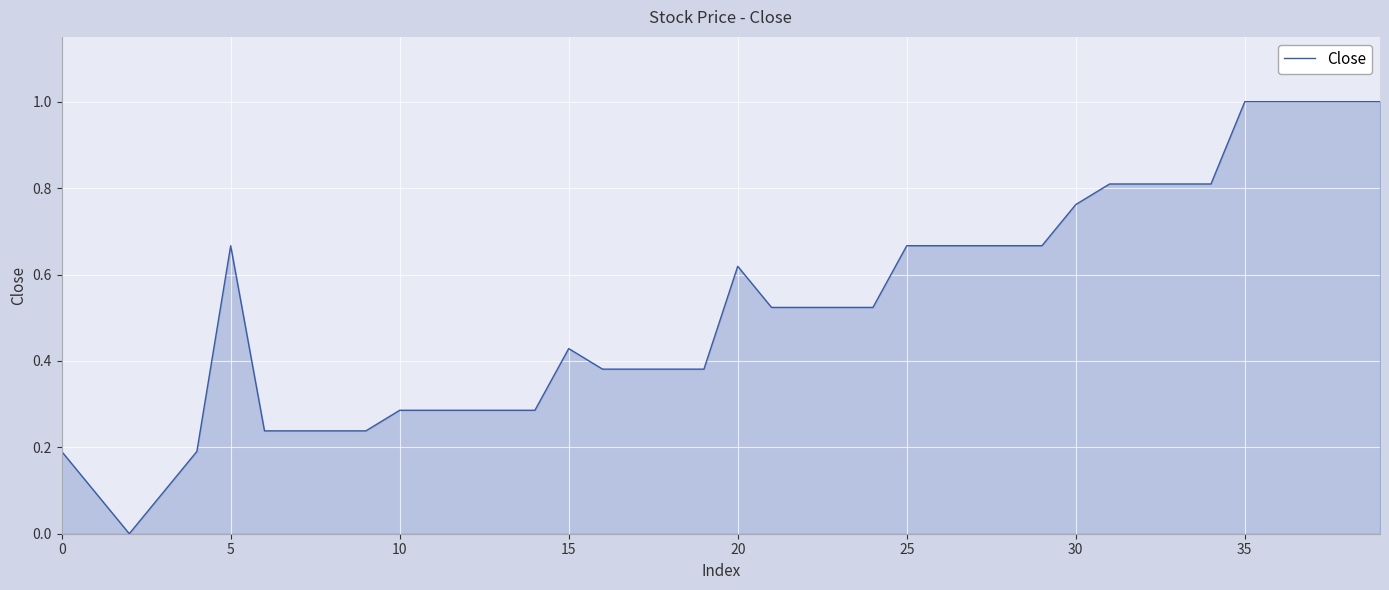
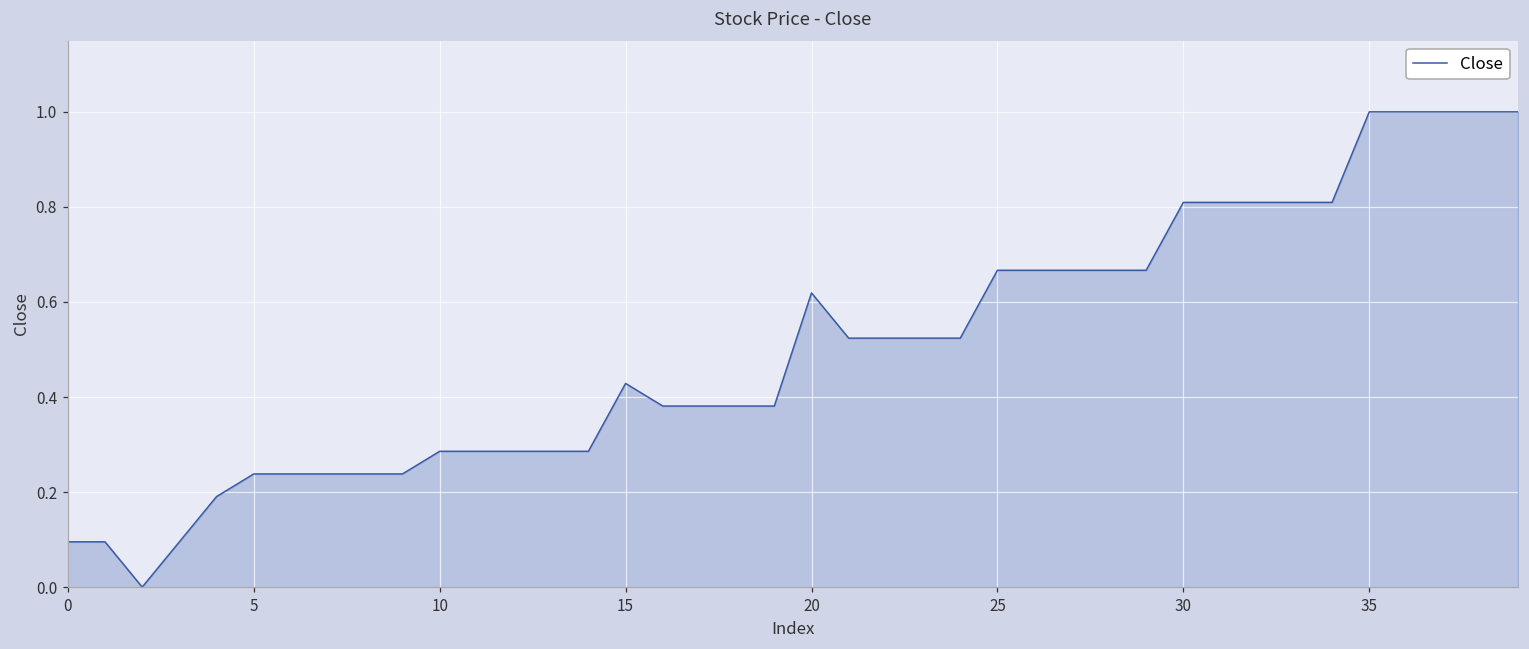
  {
-   "0": 0.19,
-   "5": 0.67,
+   "0": 0.10,
+   "5": 0.24,
    "10": 0.29,
    "15": 0.43,
    "20": 0.62,
    "25": 0.67,
-   "30": 0.76,
+   "30": 0.81,
    "35": 1.00
  }
